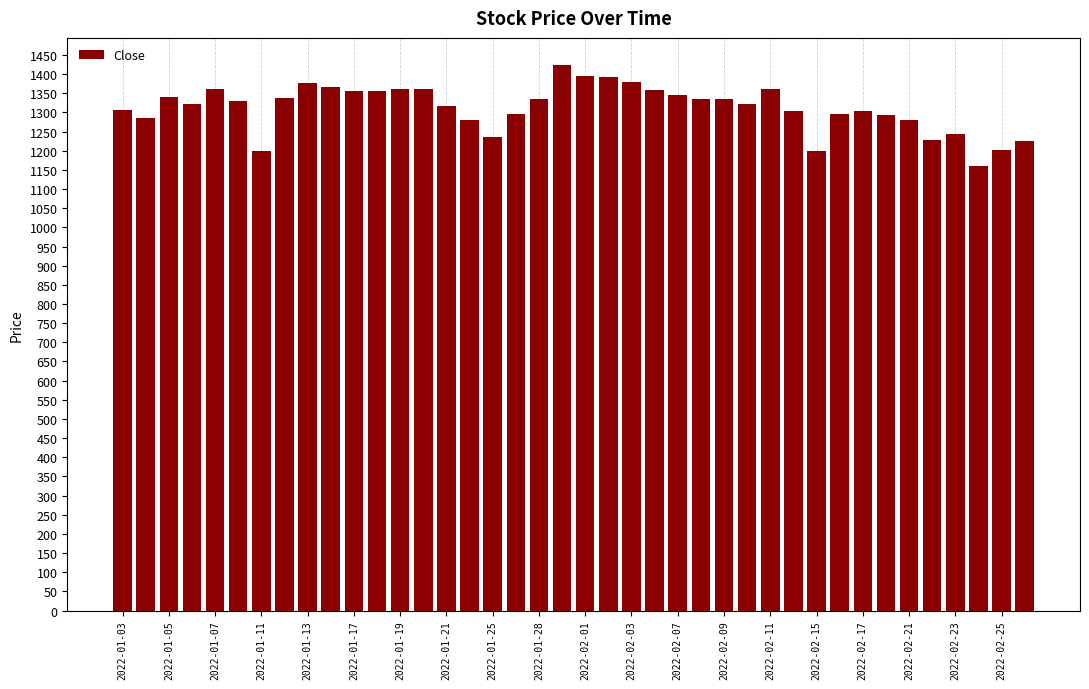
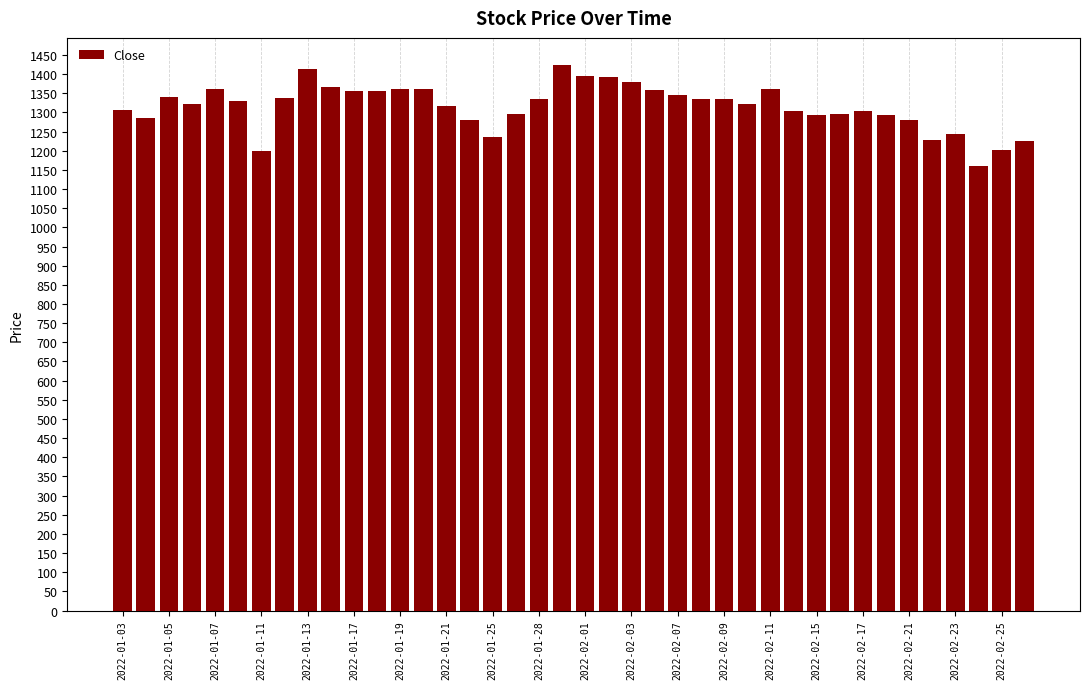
  {
    "2022-01-03": 1310,
    "2022-01-05": 1340,
    "2022-01-07": 1360,
    "2022-01-11": 1200,
-   "2022-01-13": 1380,
+   "2022-01-13": 1410,
    "2022-01-17": 1360,
    "2022-01-19": 1360,
    "2022-01-21": 1320,
    "2022-01-25": 1240,
    "2022-01-28": 1330,
    "2022-02-01": 1390,
    "2022-02-03": 1380,
    "2022-02-07": 1340,
    "2022-02-09": 1340,
    "2022-02-11": 1360,
-   "2022-02-15": 1200,
+   "2022-02-15": 1290,
    "2022-02-17": 1300,
    "2022-02-21": 1280,
    "2022-02-23": 1240,
    "2022-02-25": 1200
  }
